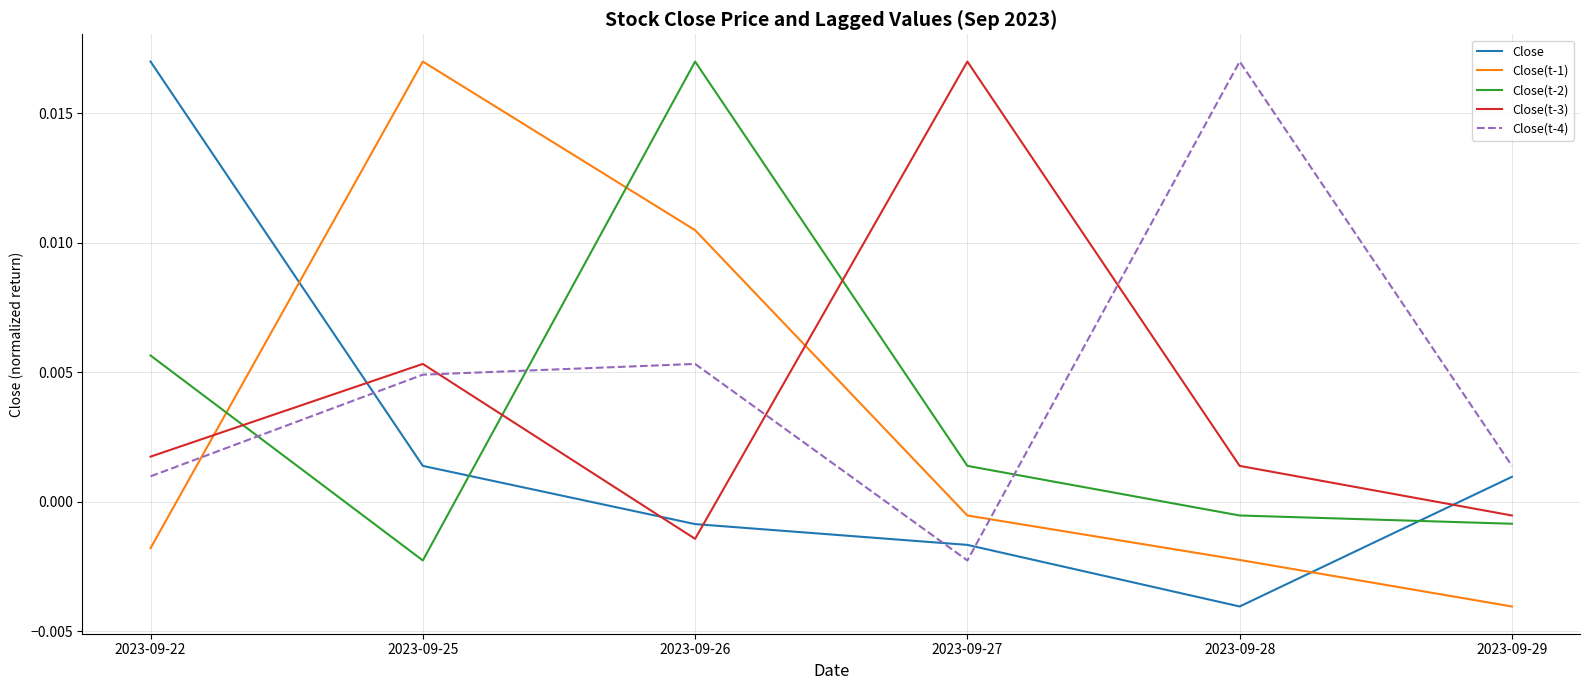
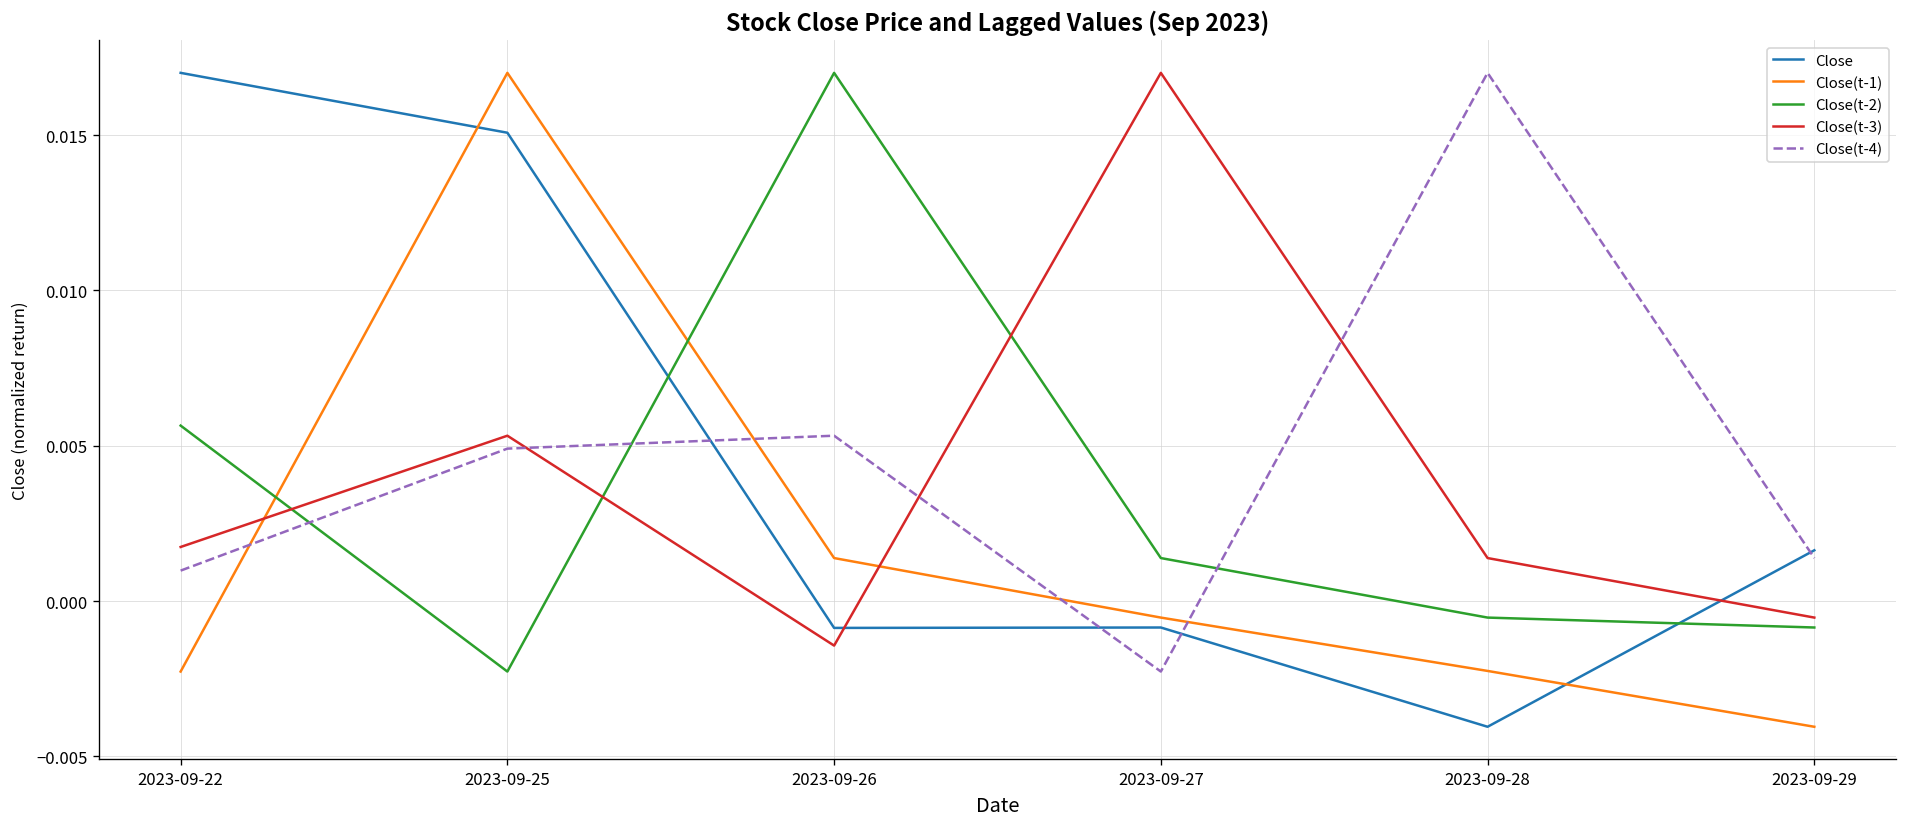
  {
    "Close": {
      "2023-09-22": 0.0170,
-     "2023-09-25": 0.0014,
+     "2023-09-25": 0.0151,
      "2023-09-26": -0.0009,
-     "2023-09-27": -0.0017,
+     "2023-09-27": -0.0009,
      "2023-09-28": -0.0040,
-     "2023-09-29": 0.0010
+     "2023-09-29": 0.0016
    },
    "Close(t-1)": {
-     "2023-09-22": -0.0018,
+     "2023-09-22": -0.0023,
      "2023-09-25": 0.0170,
-     "2023-09-26": 0.0105,
+     "2023-09-26": 0.0014,
      "2023-09-27": -0.0005,
      "2023-09-28": -0.0022,
      "2023-09-29": -0.0040
    },
    "Close(t-2)": {
      "2023-09-22": 0.0056,
      "2023-09-25": -0.0023,
      "2023-09-26": 0.0170,
      "2023-09-27": 0.0014,
      "2023-09-28": -0.0005,
      "2023-09-29": -0.0009
    },
    "Close(t-3)": {
      "2023-09-22": 0.0017,
      "2023-09-25": 0.0053,
      "2023-09-26": -0.0014,
      "2023-09-27": 0.0170,
      "2023-09-28": 0.0014,
      "2023-09-29": -0.0005
    },
    "Close(t-4)": {
      "2023-09-22": 0.0010,
      "2023-09-25": 0.0049,
      "2023-09-26": 0.0053,
      "2023-09-27": -0.0023,
      "2023-09-28": 0.0170,
      "2023-09-29": 0.0014
    }
  }
